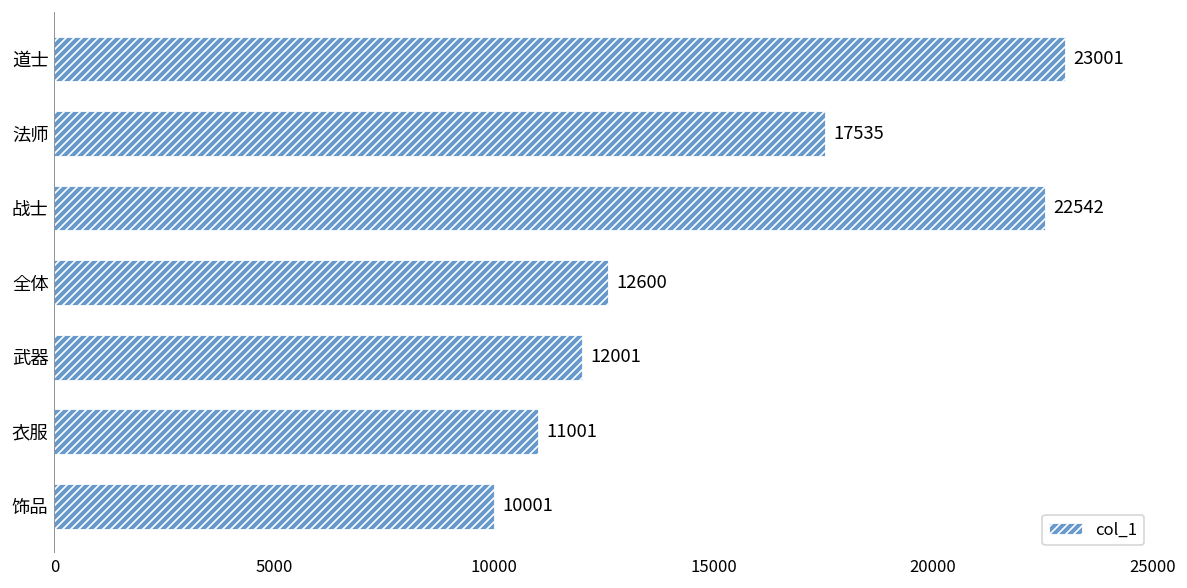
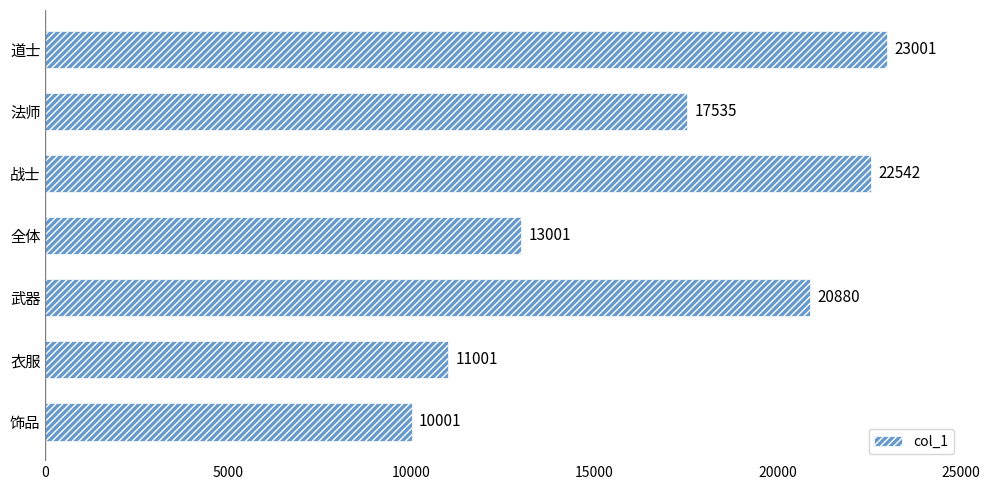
  {
    "道士": 23001,
    "法师": 17535,
    "战士": 22542,
-   "全体": 12600,
-   "武器": 12001,
+   "全体": 13001,
+   "武器": 20880,
    "衣服": 11001,
    "饰品": 10001
  }
